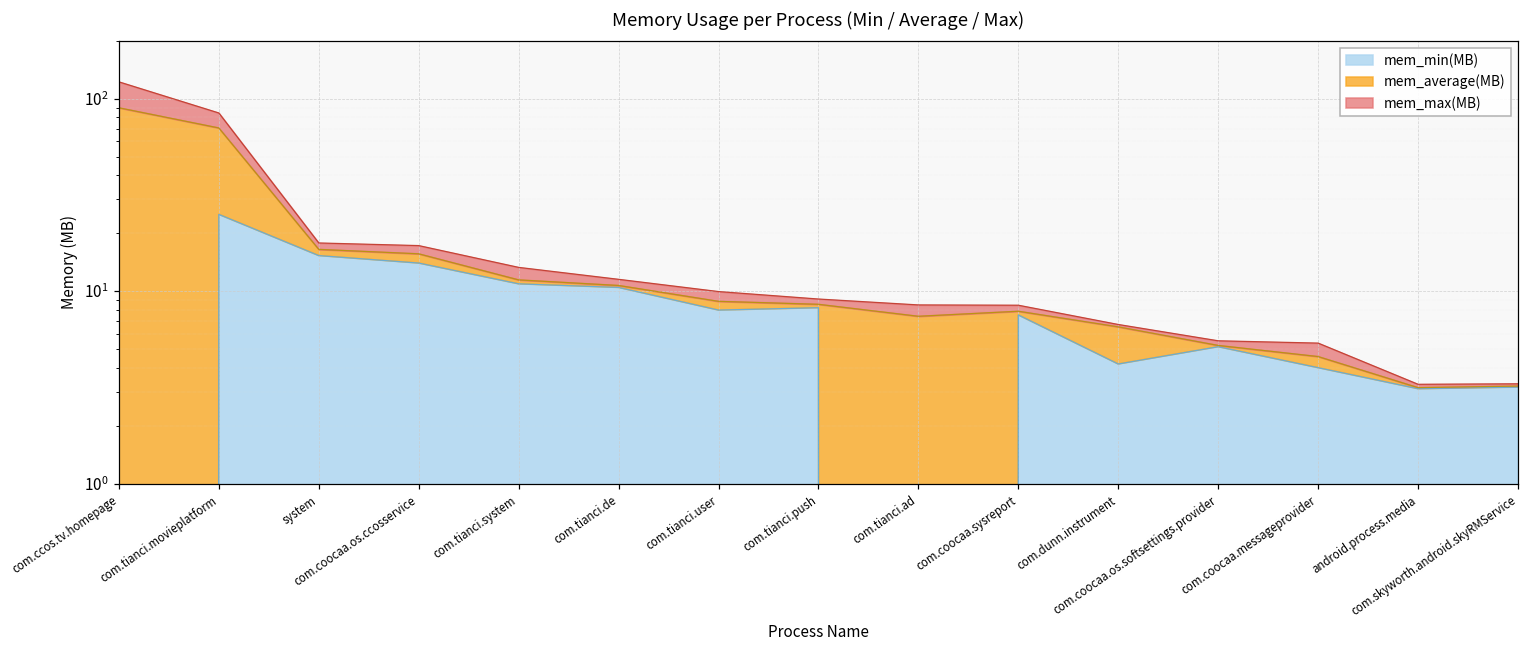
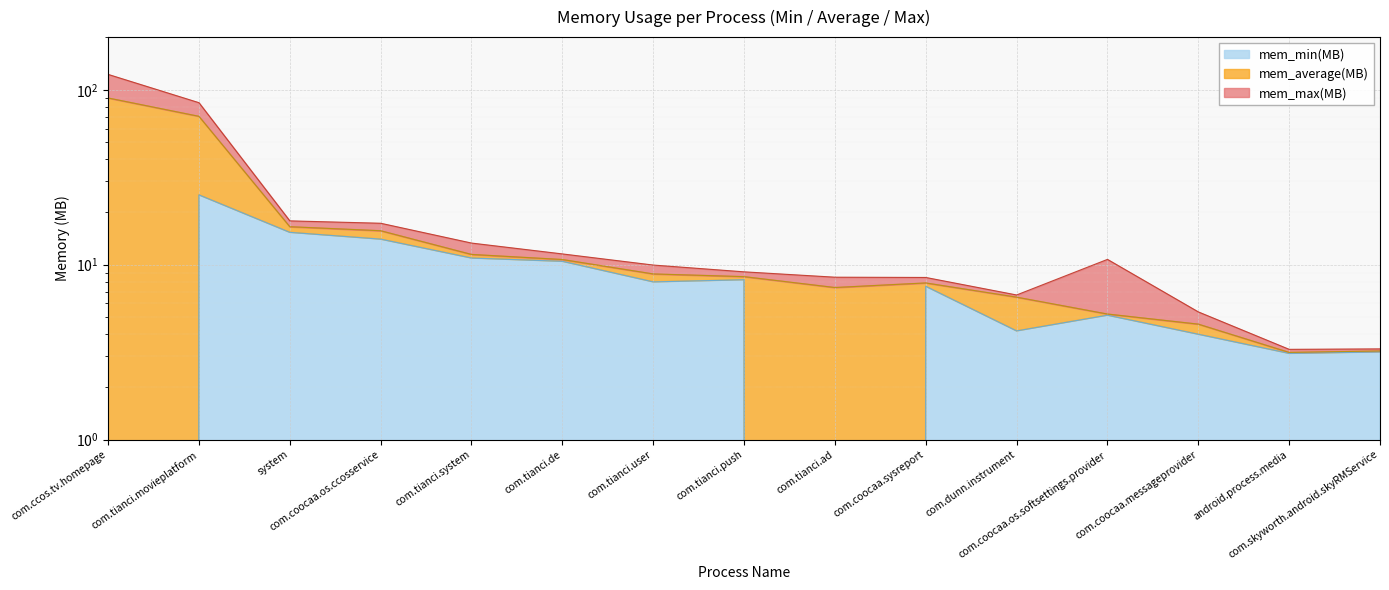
  {
    "mem_min(MB)": {
      "com.tianci.movieplatform": 25,
      "system": 15,
      "com.coocaa.os.ccosservice": 14,
      "com.tianci.system": 11,
      "com.tianci.user": 8,
      "com.tianci.push": 8,
      "com.coocaa.sysreport": 7.5,
      "com.dunn.instrument": 4.2,
      "com.coocaa.messageprovider": 4.0
    },
    "mem_average(MB)": {
      "com.ccos.tv.homepage": 90,
      "com.tianci.movieplatform": 70,
      "system": 16,
      "com.coocaa.os.ccosservice": 16,
      "com.tianci.system": 11,
      "com.tianci.user": 9,
      "com.tianci.push": 9,
      "com.tianci.ad": 7.4,
      "com.coocaa.sysreport": 8,
      "com.coocaa.messageprovider": 4.6
    },
    "mem_max(MB)": {
      "com.ccos.tv.homepage": 120,
      "com.tianci.movieplatform": 80,
      "system": 18,
      "com.coocaa.os.ccosservice": 17,
      "com.tianci.system": 13,
      "com.tianci.de": 12,
      "com.tianci.user": 10,
      "com.tianci.push": 9,
      "com.tianci.ad": 8,
      "com.coocaa.sysreport": 8,
-     "com.coocaa.os.softsettings.provider": 5.5,
+     "com.coocaa.os.softsettings.provider": 11,
      "com.coocaa.messageprovider": 5.4,
      "android.process.media": 3.3
    }
  }
